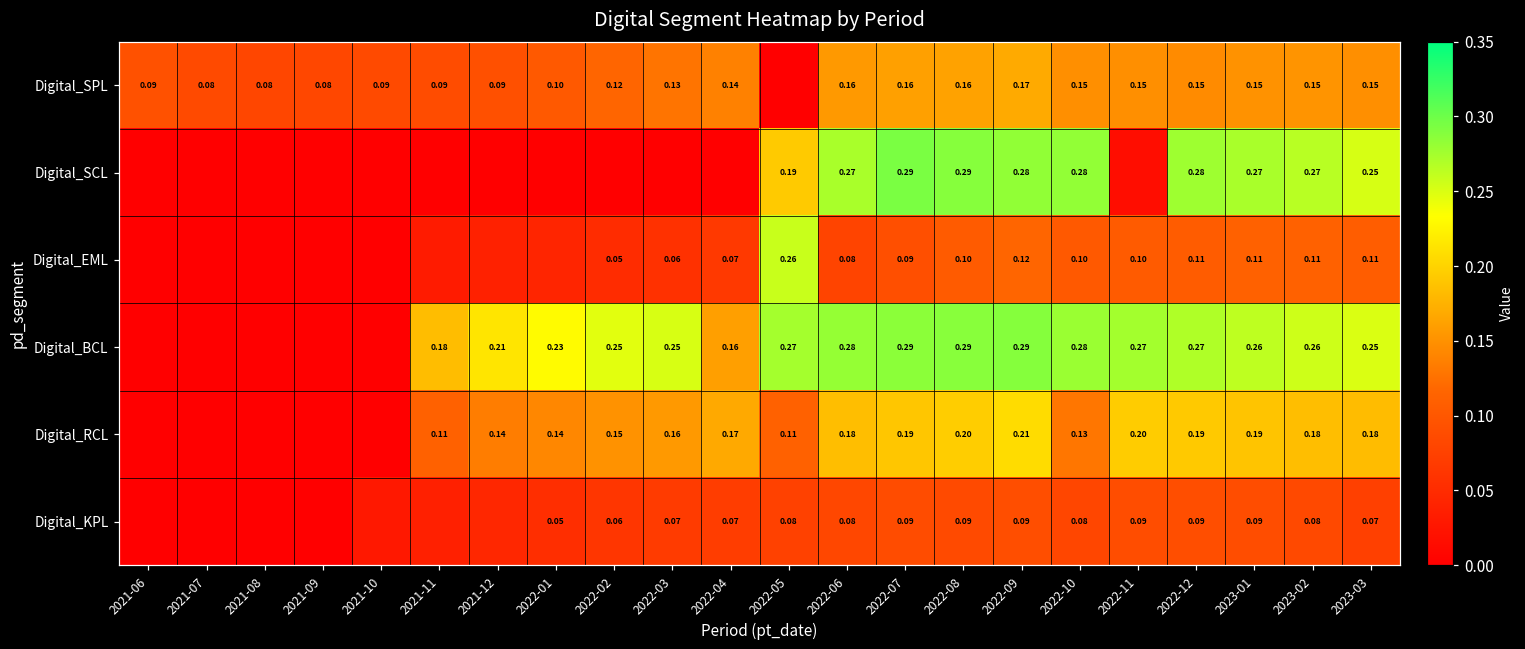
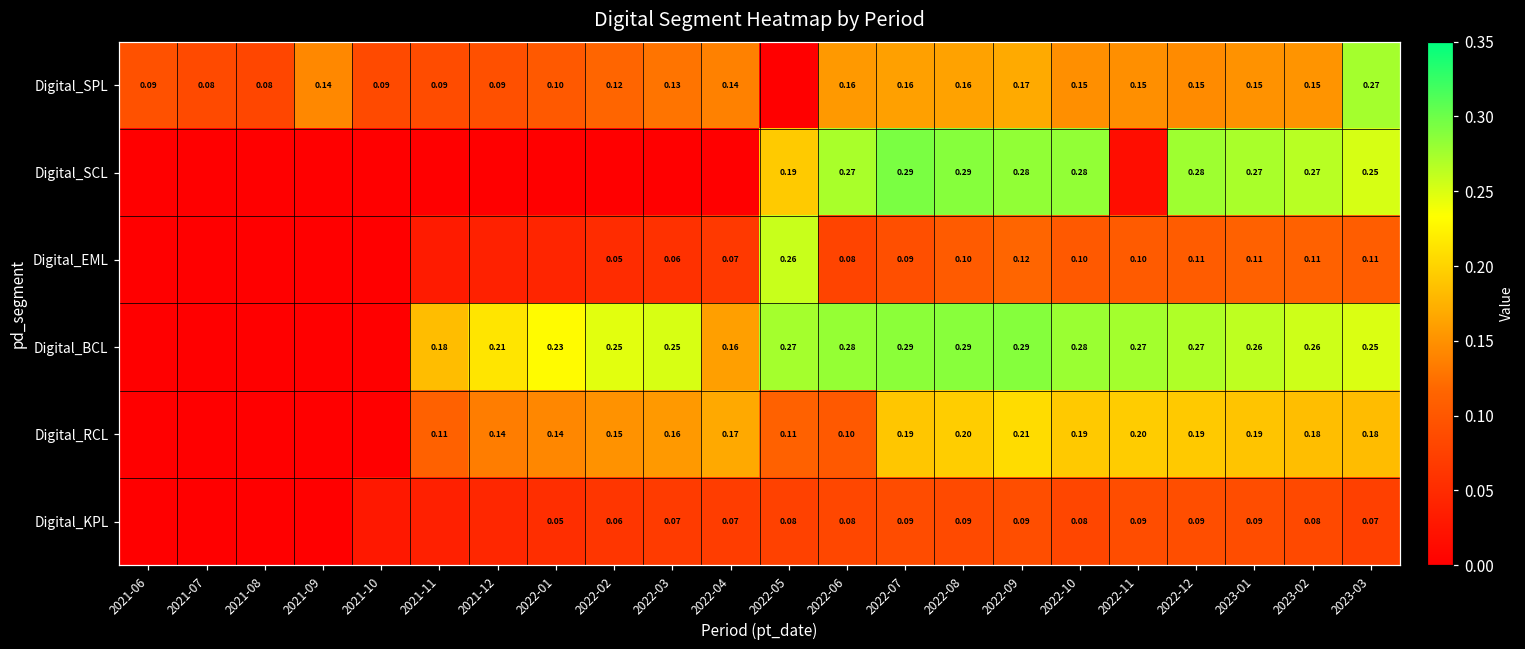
  {
    "Digital_SPL": {
      "2021-06": 0.09,
      "2021-07": 0.08,
      "2021-08": 0.08,
-     "2021-09": 0.08,
+     "2021-09": 0.14,
      "2021-10": 0.09,
      "2021-11": 0.09,
      "2021-12": 0.09,
      "2022-01": 0.10,
      "2022-02": 0.12,
      "2022-03": 0.13,
      "2022-04": 0.14,
      "2022-06": 0.16,
      "2022-07": 0.16,
      "2022-08": 0.16,
      "2022-09": 0.17,
      "2022-10": 0.15,
      "2022-11": 0.15,
      "2022-12": 0.15,
      "2023-01": 0.15,
      "2023-02": 0.15,
-     "2023-03": 0.15
+     "2023-03": 0.27
    },
    "Digital_SCL": {
      "2022-05": 0.19,
      "2022-06": 0.27,
      "2022-07": 0.29,
      "2022-08": 0.29,
      "2022-09": 0.28,
      "2022-10": 0.28,
      "2022-12": 0.28,
      "2023-01": 0.27,
      "2023-02": 0.27,
      "2023-03": 0.25
    },
    "Digital_EML": {
      "2022-02": 0.05,
      "2022-03": 0.06,
      "2022-04": 0.07,
      "2022-05": 0.26,
      "2022-06": 0.08,
      "2022-07": 0.09,
      "2022-08": 0.10,
      "2022-09": 0.12,
      "2022-10": 0.10,
      "2022-11": 0.10,
      "2022-12": 0.11,
      "2023-01": 0.11,
      "2023-02": 0.11,
      "2023-03": 0.11
    },
    "Digital_BCL": {
      "2021-11": 0.18,
      "2021-12": 0.21,
      "2022-01": 0.23,
      "2022-02": 0.25,
      "2022-03": 0.25,
      "2022-04": 0.16,
      "2022-05": 0.27,
      "2022-06": 0.28,
      "2022-07": 0.29,
      "2022-08": 0.29,
      "2022-09": 0.29,
      "2022-10": 0.28,
      "2022-11": 0.27,
      "2022-12": 0.27,
      "2023-01": 0.26,
      "2023-02": 0.26,
      "2023-03": 0.25
    },
    "Digital_RCL": {
      "2021-11": 0.11,
      "2021-12": 0.14,
      "2022-01": 0.14,
      "2022-02": 0.15,
      "2022-03": 0.16,
      "2022-04": 0.17,
      "2022-05": 0.11,
-     "2022-06": 0.18,
+     "2022-06": 0.10,
      "2022-07": 0.19,
      "2022-08": 0.20,
      "2022-09": 0.21,
-     "2022-10": 0.13,
+     "2022-10": 0.19,
      "2022-11": 0.20,
      "2022-12": 0.19,
      "2023-01": 0.19,
      "2023-02": 0.18,
      "2023-03": 0.18
    },
    "Digital_KPL": {
      "2022-01": 0.05,
      "2022-02": 0.06,
      "2022-03": 0.07,
      "2022-04": 0.07,
      "2022-05": 0.08,
      "2022-06": 0.08,
      "2022-07": 0.09,
      "2022-08": 0.09,
      "2022-09": 0.09,
      "2022-10": 0.08,
      "2022-11": 0.09,
      "2022-12": 0.09,
      "2023-01": 0.09,
      "2023-02": 0.08,
      "2023-03": 0.07
    }
  }
